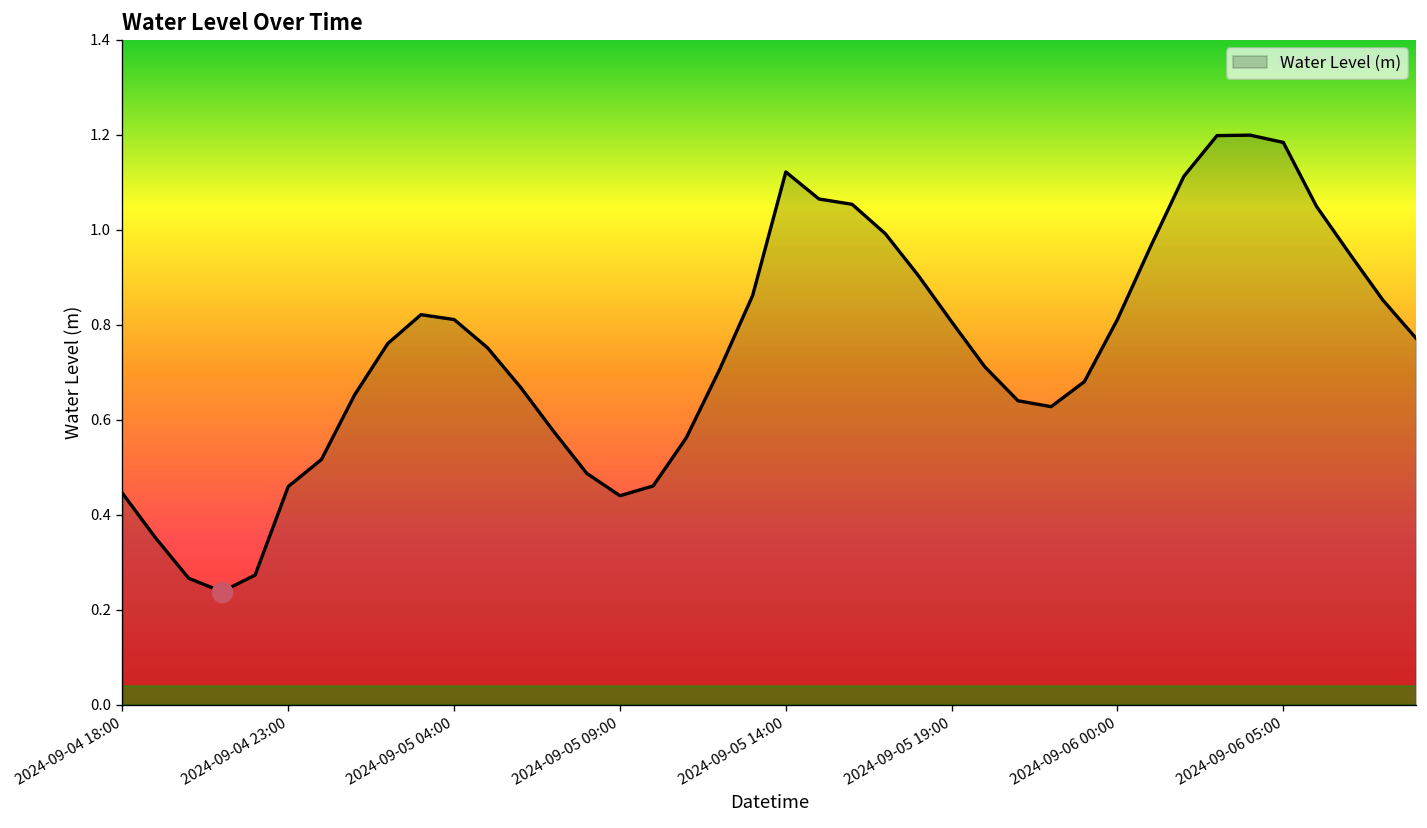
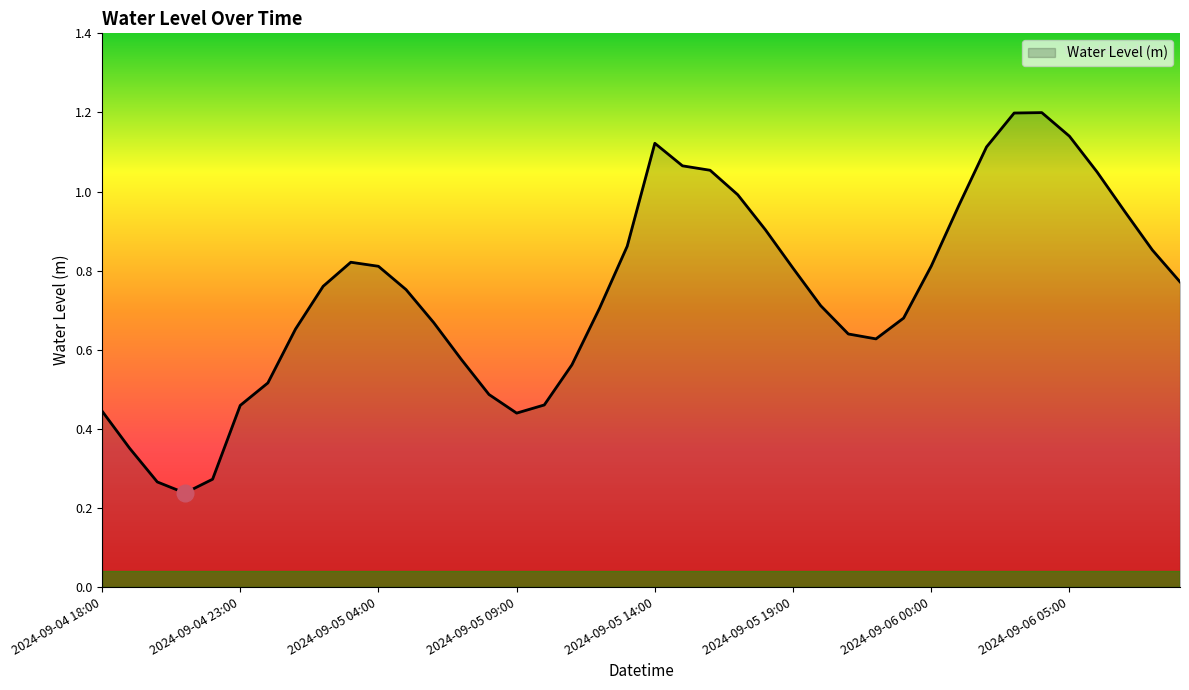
  {
    "Water Level (m)": {
      "2024-09-04 18:00": 0.45,
      "2024-09-04 23:00": 0.46,
      "2024-09-05 04:00": 0.81,
      "2024-09-05 09:00": 0.44,
      "2024-09-05 14:00": 1.12,
      "2024-09-05 19:00": 0.81,
      "2024-09-06 00:00": 0.81,
-     "2024-09-06 05:00": 1.18
+     "2024-09-06 05:00": 1.14
    }
  }
